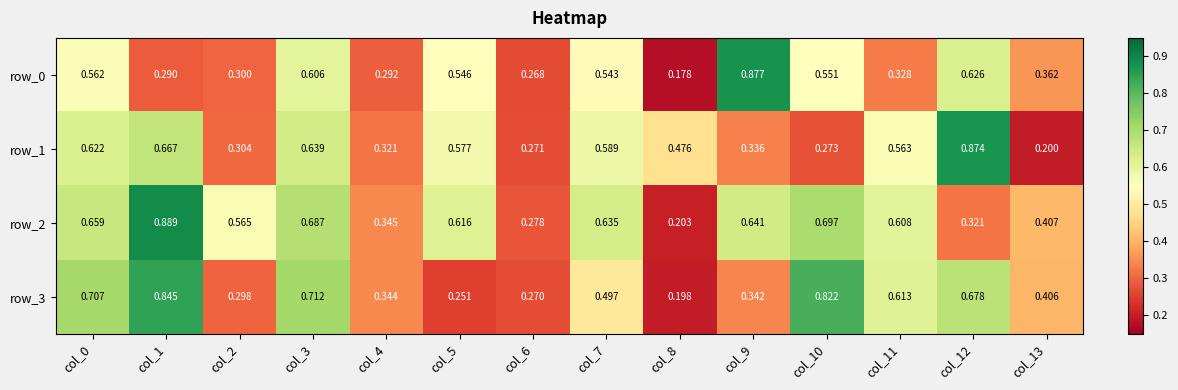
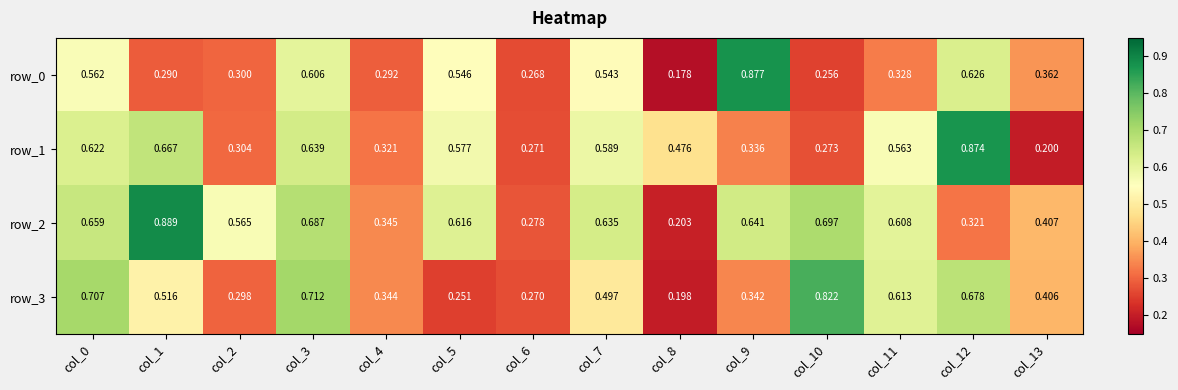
  {
    "row_0": {
      "col_0": 0.562,
      "col_1": 0.290,
      "col_2": 0.300,
      "col_3": 0.606,
      "col_4": 0.292,
      "col_5": 0.546,
      "col_6": 0.268,
      "col_7": 0.543,
      "col_8": 0.178,
      "col_9": 0.877,
-     "col_10": 0.551,
+     "col_10": 0.256,
      "col_11": 0.328,
      "col_12": 0.626,
      "col_13": 0.362
    },
    "row_1": {
      "col_0": 0.622,
      "col_1": 0.667,
      "col_2": 0.304,
      "col_3": 0.639,
      "col_4": 0.321,
      "col_5": 0.577,
      "col_6": 0.271,
      "col_7": 0.589,
      "col_8": 0.476,
      "col_9": 0.336,
      "col_10": 0.273,
      "col_11": 0.563,
      "col_12": 0.874,
      "col_13": 0.200
    },
    "row_2": {
      "col_0": 0.659,
      "col_1": 0.889,
      "col_2": 0.565,
      "col_3": 0.687,
      "col_4": 0.345,
      "col_5": 0.616,
      "col_6": 0.278,
      "col_7": 0.635,
      "col_8": 0.203,
      "col_9": 0.641,
      "col_10": 0.697,
      "col_11": 0.608,
      "col_12": 0.321,
      "col_13": 0.407
    },
    "row_3": {
      "col_0": 0.707,
-     "col_1": 0.845,
+     "col_1": 0.516,
      "col_2": 0.298,
      "col_3": 0.712,
      "col_4": 0.344,
      "col_5": 0.251,
      "col_6": 0.270,
      "col_7": 0.497,
      "col_8": 0.198,
      "col_9": 0.342,
      "col_10": 0.822,
      "col_11": 0.613,
      "col_12": 0.678,
      "col_13": 0.406
    }
  }
